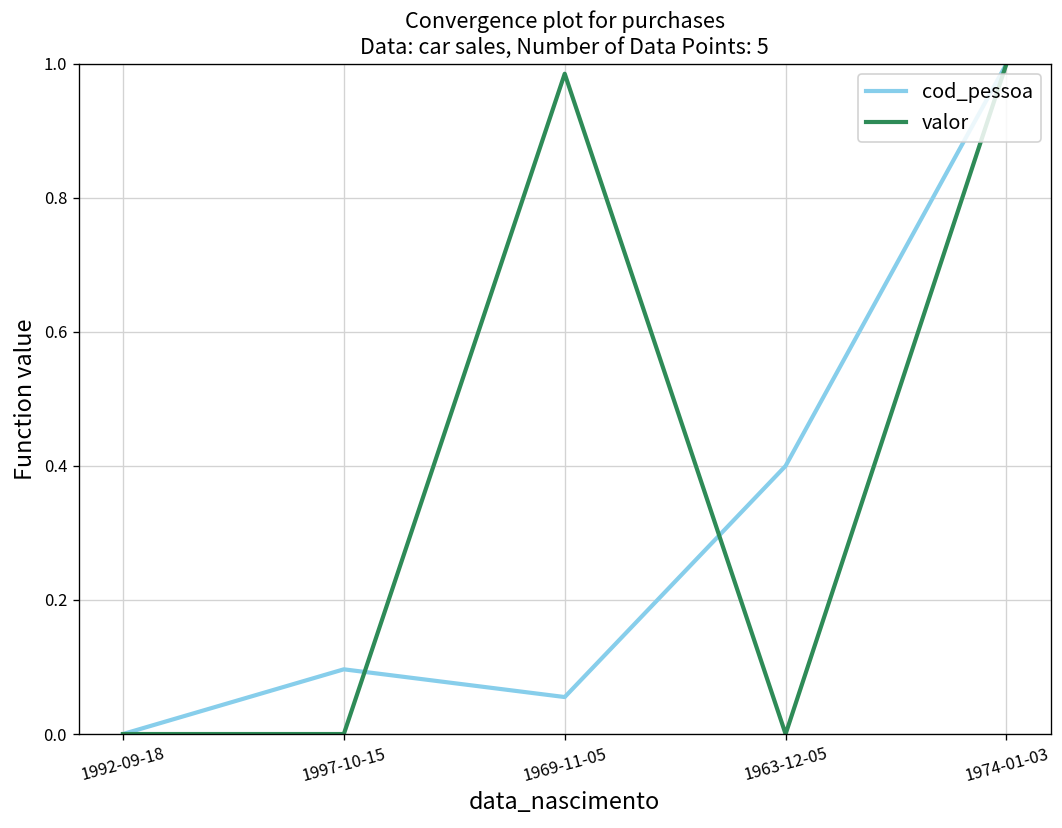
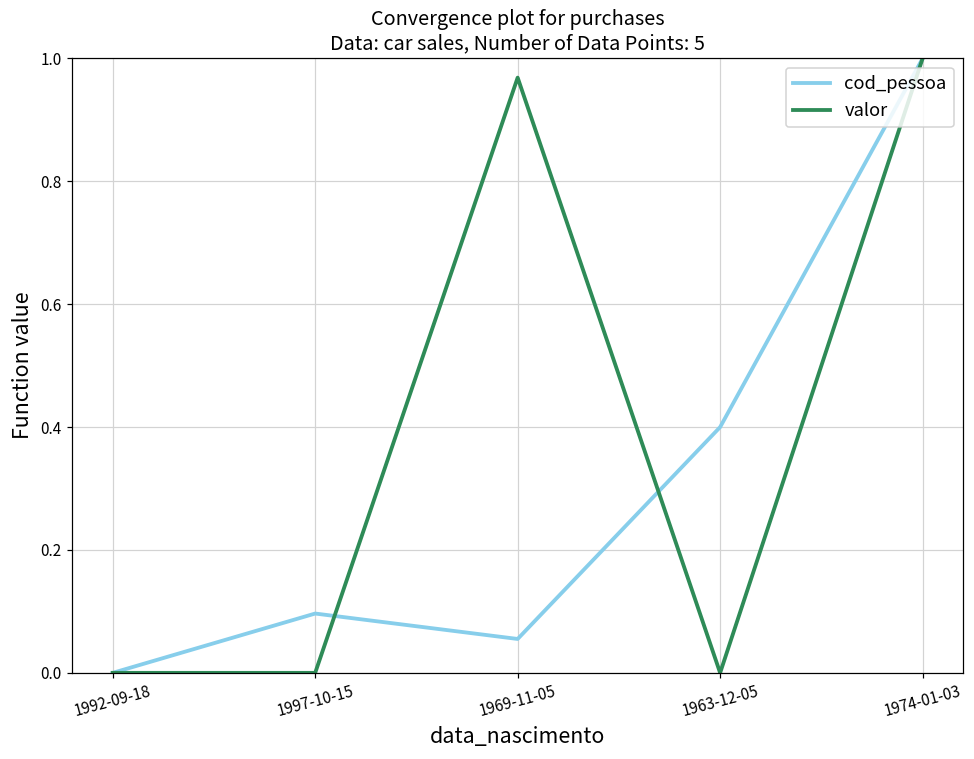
  {
    "cod_pessoa": {
      "1997-10-15": 0.10,
      "1969-11-05": 0.06,
      "1963-12-05": 0.40
    },
    "valor": {
      "1997-10-15": 0.00,
-     "1969-11-05": 0.99,
+     "1969-11-05": 0.97,
      "1963-12-05": 0.00
    }
  }
